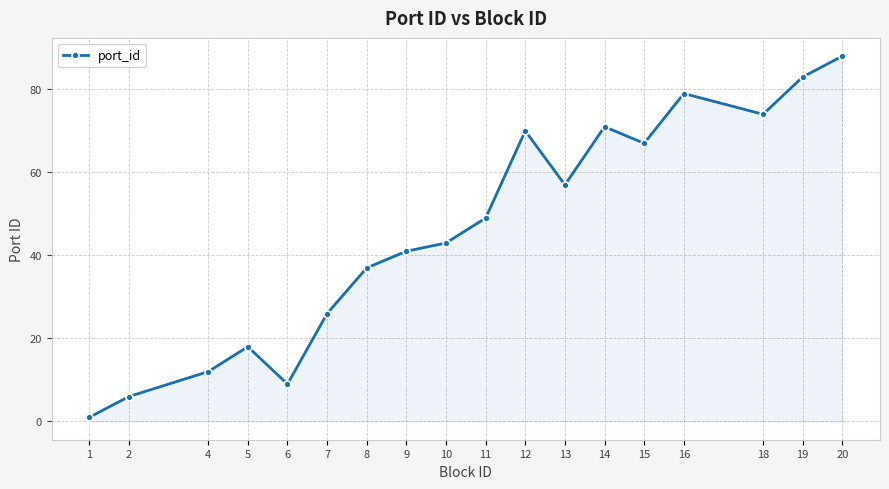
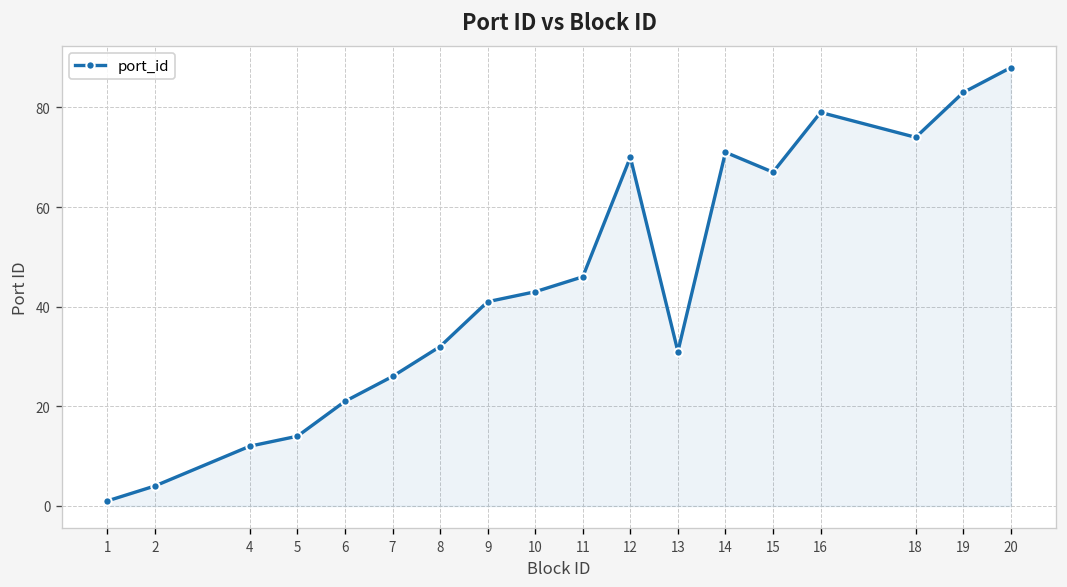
  {
    "1": 1,
-   "2": 6,
+   "2": 4,
    "4": 12,
-   "5": 18,
-   "6": 9,
+   "5": 14,
+   "6": 21,
    "7": 26,
-   "8": 37,
+   "8": 32,
    "9": 41,
    "10": 43,
-   "11": 49,
+   "11": 46,
    "12": 70,
-   "13": 57,
+   "13": 31,
    "14": 71,
    "15": 67,
    "16": 79,
    "18": 74,
    "19": 83,
    "20": 88
  }
